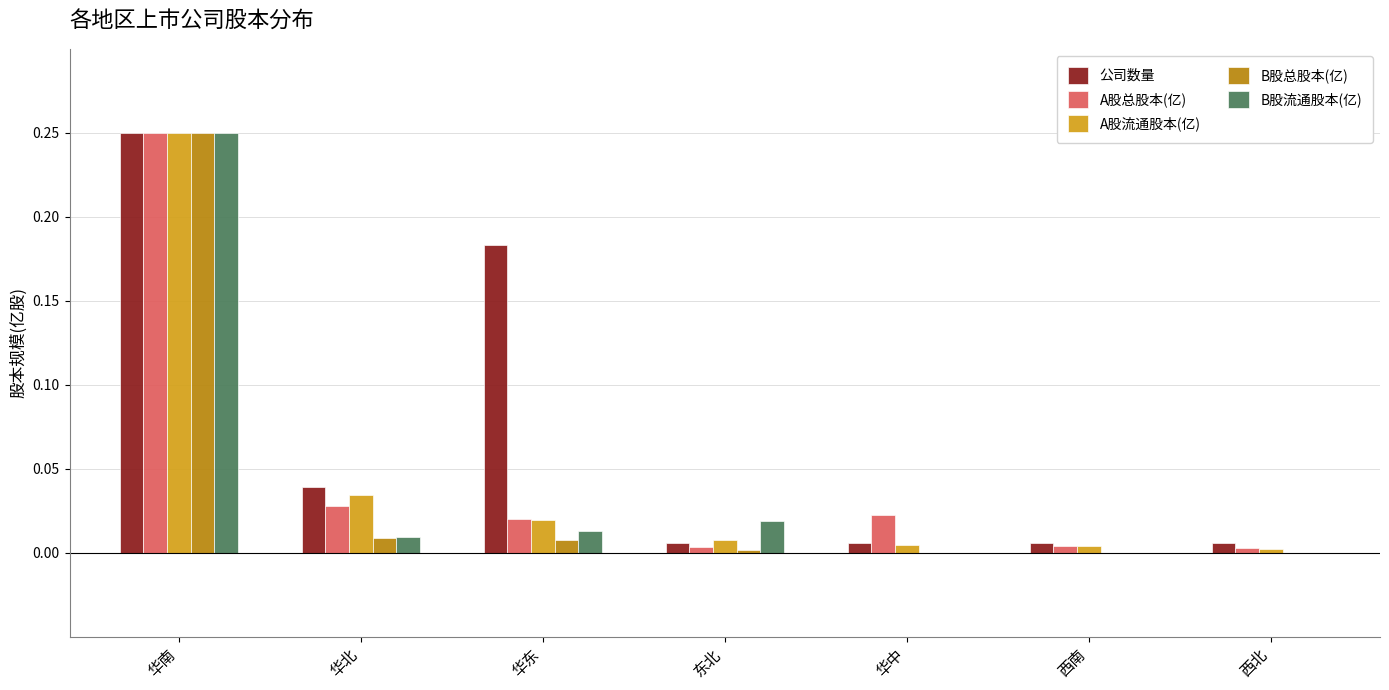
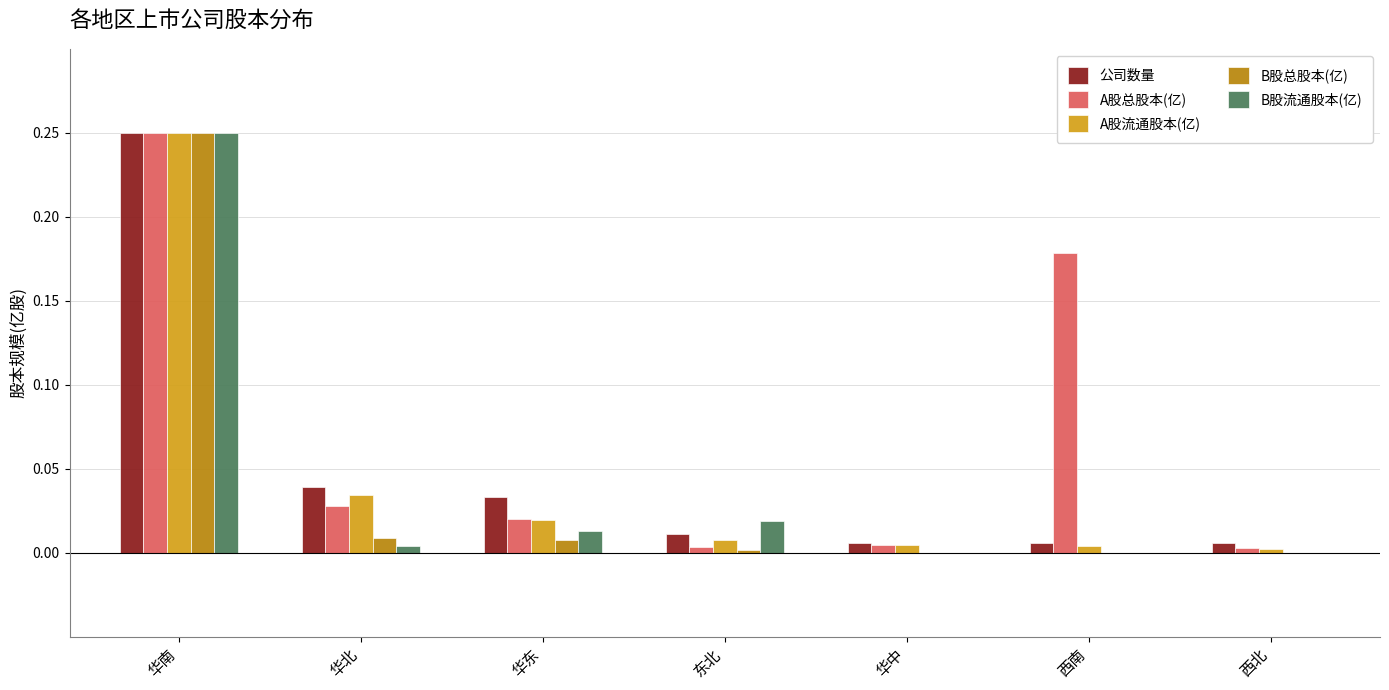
  {
    "公司数量": {
      "华南": 0.250,
      "华北": 0.039,
-     "华东": 0.183,
-     "东北": 0.006,
+     "华东": 0.033,
+     "东北": 0.011,
      "华中": 0.006,
      "西南": 0.006,
      "西北": 0.006
    },
    "A股总股本(亿)": {
      "华南": 0.250,
      "华北": 0.028,
      "华东": 0.020,
      "东北": 0.003,
-     "华中": 0.022,
-     "西南": 0.004,
+     "华中": 0.004,
+     "西南": 0.179,
      "西北": 0.003
    },
    "B股流通股本(亿)": {
      "华南": 0.250,
-     "华北": 0.009,
+     "华北": 0.004,
      "华东": 0.013,
      "东北": 0.019,
      "华中": 0.000,
      "西南": 0.000,
      "西北": 0.000
    }
  }
